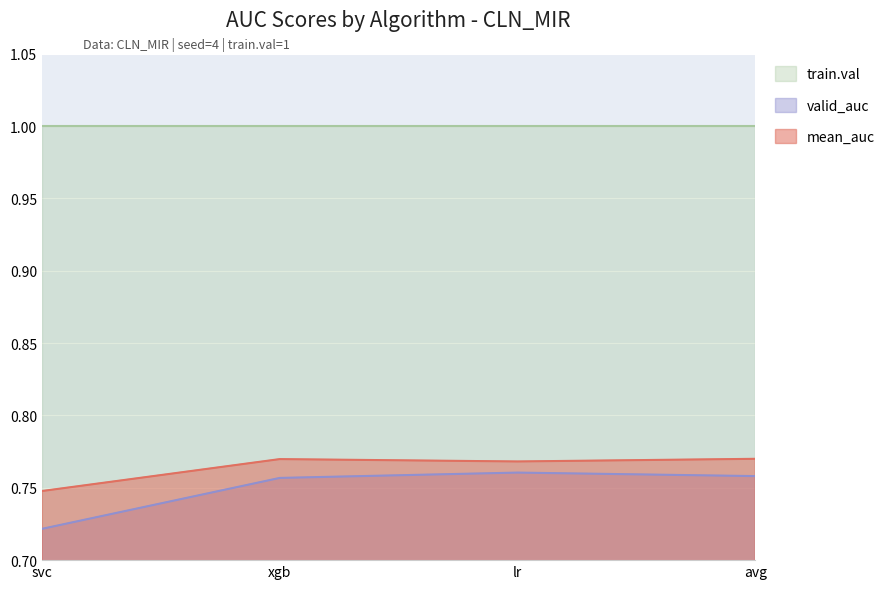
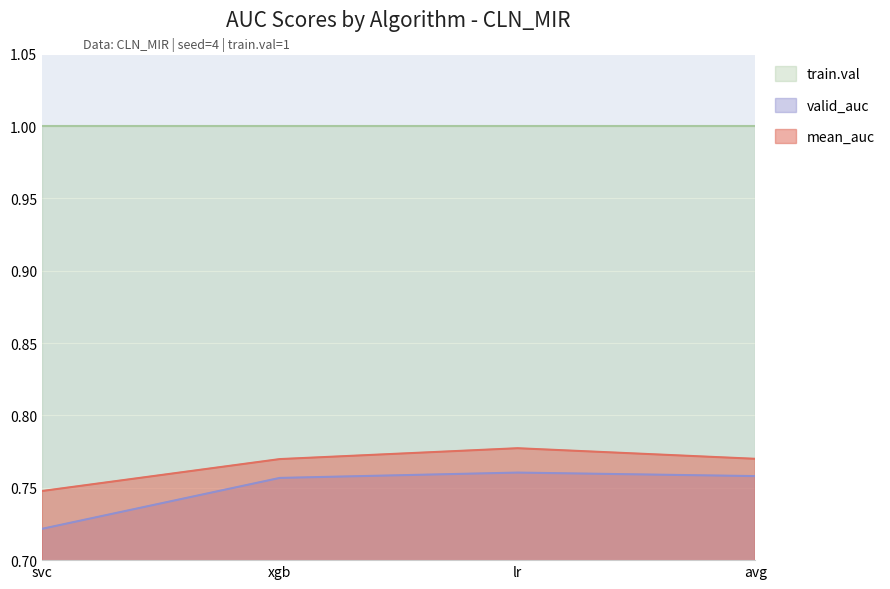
  {
    "mean_auc": {
      "svc": 0.748,
      "xgb": 0.770,
-     "lr": 0.768,
+     "lr": 0.777,
      "avg": 0.770
    }
  }
